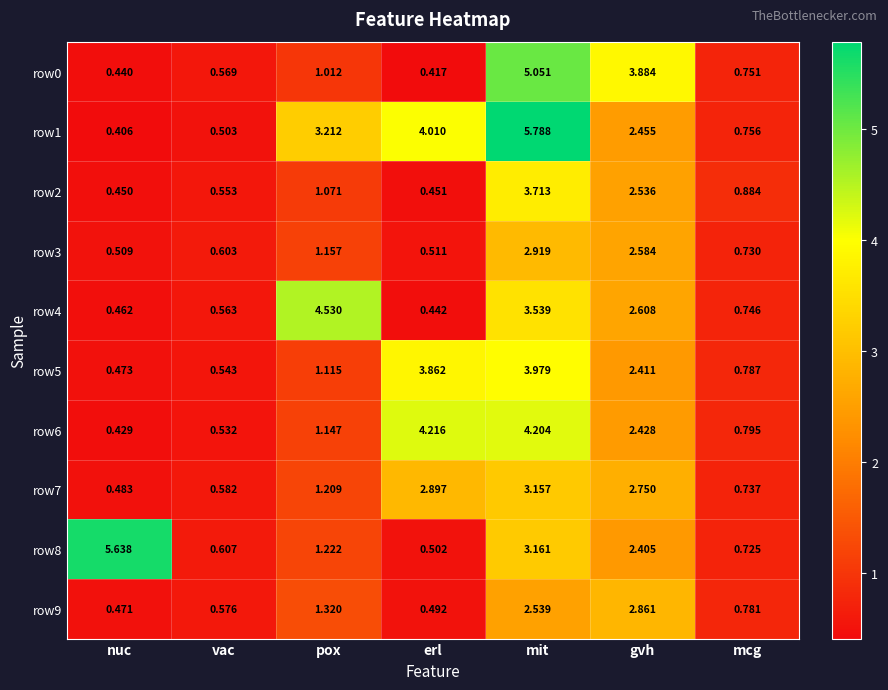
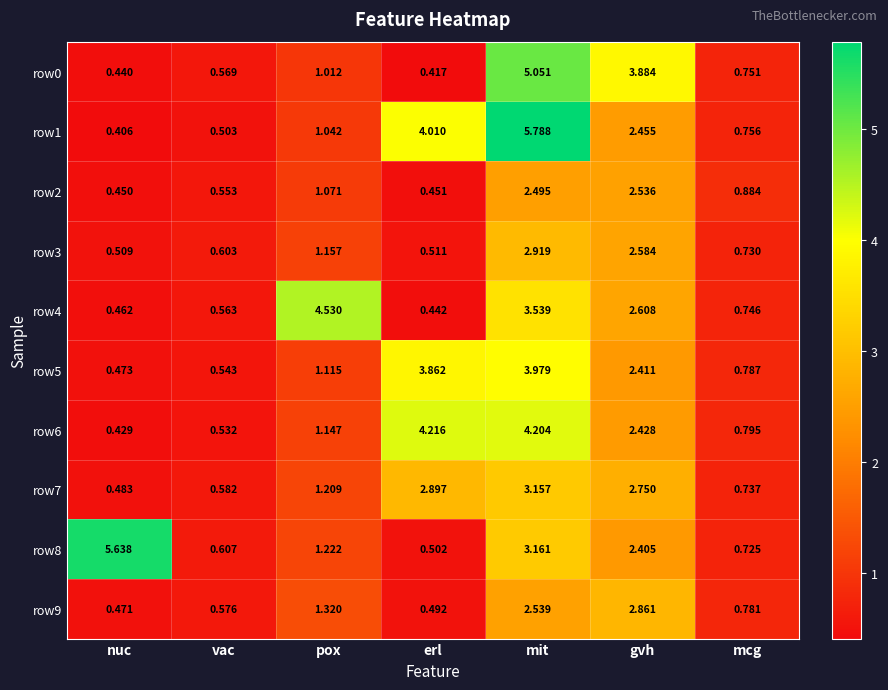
  {
    "row0": {
      "nuc": 0.440,
      "vac": 0.569,
      "pox": 1.012,
      "erl": 0.417,
      "mit": 5.051,
      "gvh": 3.884,
      "mcg": 0.751
    },
    "row1": {
      "nuc": 0.406,
      "vac": 0.503,
-     "pox": 3.212,
+     "pox": 1.042,
      "erl": 4.010,
      "mit": 5.788,
      "gvh": 2.455,
      "mcg": 0.756
    },
    "row2": {
      "nuc": 0.450,
      "vac": 0.553,
      "pox": 1.071,
      "erl": 0.451,
-     "mit": 3.713,
+     "mit": 2.495,
      "gvh": 2.536,
      "mcg": 0.884
    },
    "row3": {
      "nuc": 0.509,
      "vac": 0.603,
      "pox": 1.157,
      "erl": 0.511,
      "mit": 2.919,
      "gvh": 2.584,
      "mcg": 0.730
    },
    "row4": {
      "nuc": 0.462,
      "vac": 0.563,
      "pox": 4.530,
      "erl": 0.442,
      "mit": 3.539,
      "gvh": 2.608,
      "mcg": 0.746
    },
    "row5": {
      "nuc": 0.473,
      "vac": 0.543,
      "pox": 1.115,
      "erl": 3.862,
      "mit": 3.979,
      "gvh": 2.411,
      "mcg": 0.787
    },
    "row6": {
      "nuc": 0.429,
      "vac": 0.532,
      "pox": 1.147,
      "erl": 4.216,
      "mit": 4.204,
      "gvh": 2.428,
      "mcg": 0.795
    },
    "row7": {
      "nuc": 0.483,
      "vac": 0.582,
      "pox": 1.209,
      "erl": 2.897,
      "mit": 3.157,
      "gvh": 2.750,
      "mcg": 0.737
    },
    "row8": {
      "nuc": 5.638,
      "vac": 0.607,
      "pox": 1.222,
      "erl": 0.502,
      "mit": 3.161,
      "gvh": 2.405,
      "mcg": 0.725
    },
    "row9": {
      "nuc": 0.471,
      "vac": 0.576,
      "pox": 1.320,
      "erl": 0.492,
      "mit": 2.539,
      "gvh": 2.861,
      "mcg": 0.781
    }
  }
